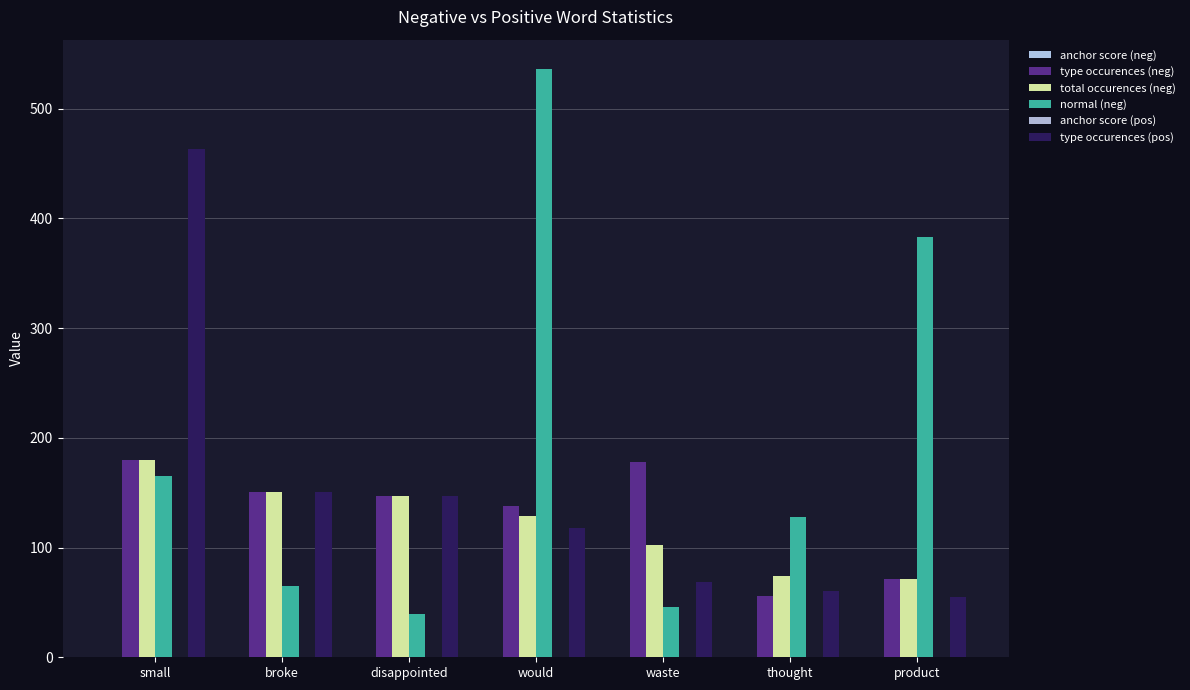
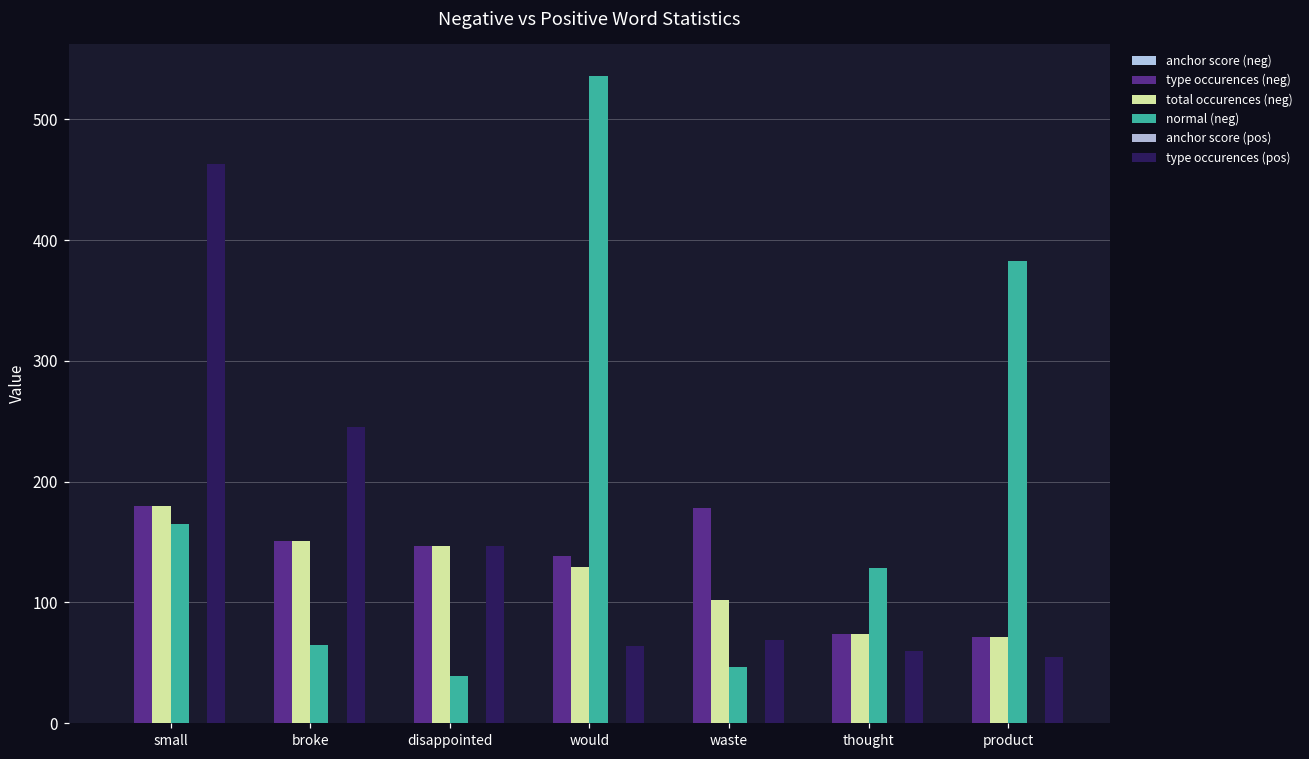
  {
    "type occurences (neg)": {
      "small": 180,
      "broke": 151,
      "disappointed": 147,
      "would": 138,
      "waste": 178,
-     "thought": 56,
+     "thought": 74,
      "product": 71
    },
    "total occurences (neg)": {
      "small": 180,
      "broke": 151,
      "disappointed": 147,
      "would": 129,
      "waste": 102,
      "thought": 74,
      "product": 71
    },
    "normal (neg)": {
      "small": 165,
      "broke": 65,
      "disappointed": 39,
      "would": 536,
      "waste": 46,
      "thought": 128,
      "product": 383
    },
    "type occurences (pos)": {
      "small": 463,
-     "broke": 151,
+     "broke": 245,
      "disappointed": 147,
-     "would": 118,
+     "would": 64,
      "waste": 69,
      "thought": 60,
      "product": 55
    }
  }
